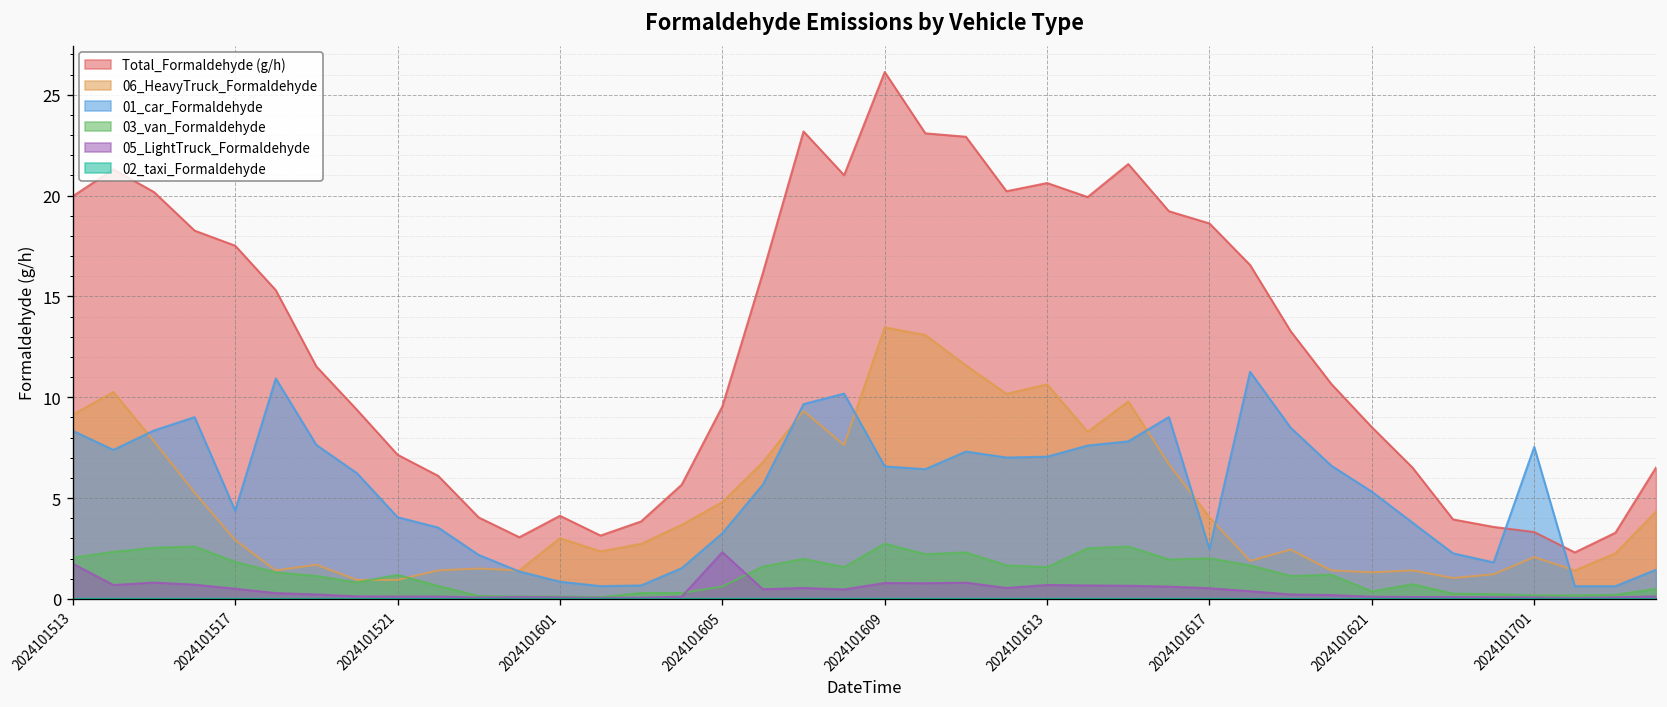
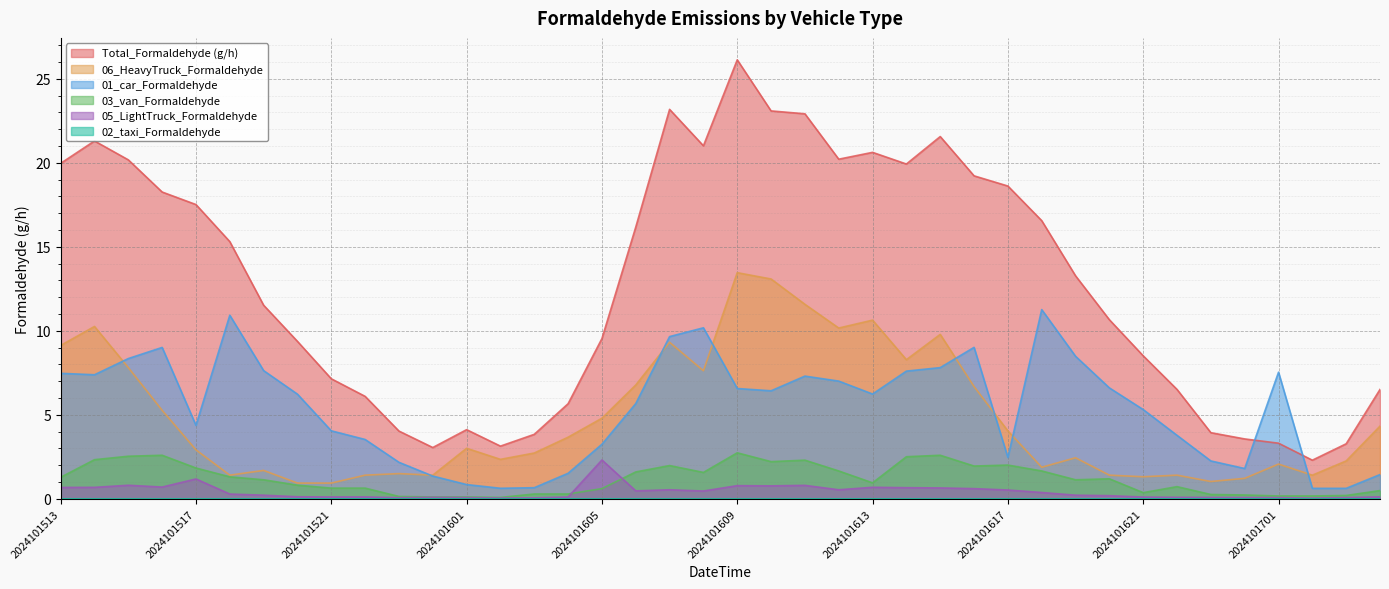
  {
    "01_car_Formaldehyde": {
-     "2024101513": 8.3,
+     "2024101513": 7.5,
      "2024101517": 4.4,
      "2024101521": 4.1,
      "2024101601": 0.9,
      "2024101605": 3.3,
      "2024101609": 6.6,
-     "2024101613": 7.1,
+     "2024101613": 6.2,
      "2024101617": 2.5,
      "2024101621": 5.3,
      "2024101701": 7.5
    },
    "03_van_Formaldehyde": {
-     "2024101513": 2.0,
+     "2024101513": 1.3,
      "2024101517": 1.8,
-     "2024101521": 1.2,
+     "2024101521": 0.6,
      "2024101605": 0.6,
      "2024101609": 2.7,
-     "2024101613": 1.6,
+     "2024101613": 1.0,
      "2024101617": 2.0,
      "2024101621": 0.4
    },
    "05_LightTruck_Formaldehyde": {
-     "2024101513": 1.7,
-     "2024101517": 0.5,
+     "2024101513": 0.7,
+     "2024101517": 1.2,
      "2024101605": 2.3,
      "2024101609": 0.8,
      "2024101613": 0.7,
      "2024101617": 0.5
    },
    "02_taxi_Formaldehyde": {
      "2024101513": 0.0,
      "2024101517": 0.0,
      "2024101605": 0.0,
      "2024101609": 0.0,
      "2024101613": 0.0,
      "2024101617": 0.0
    }
  }
